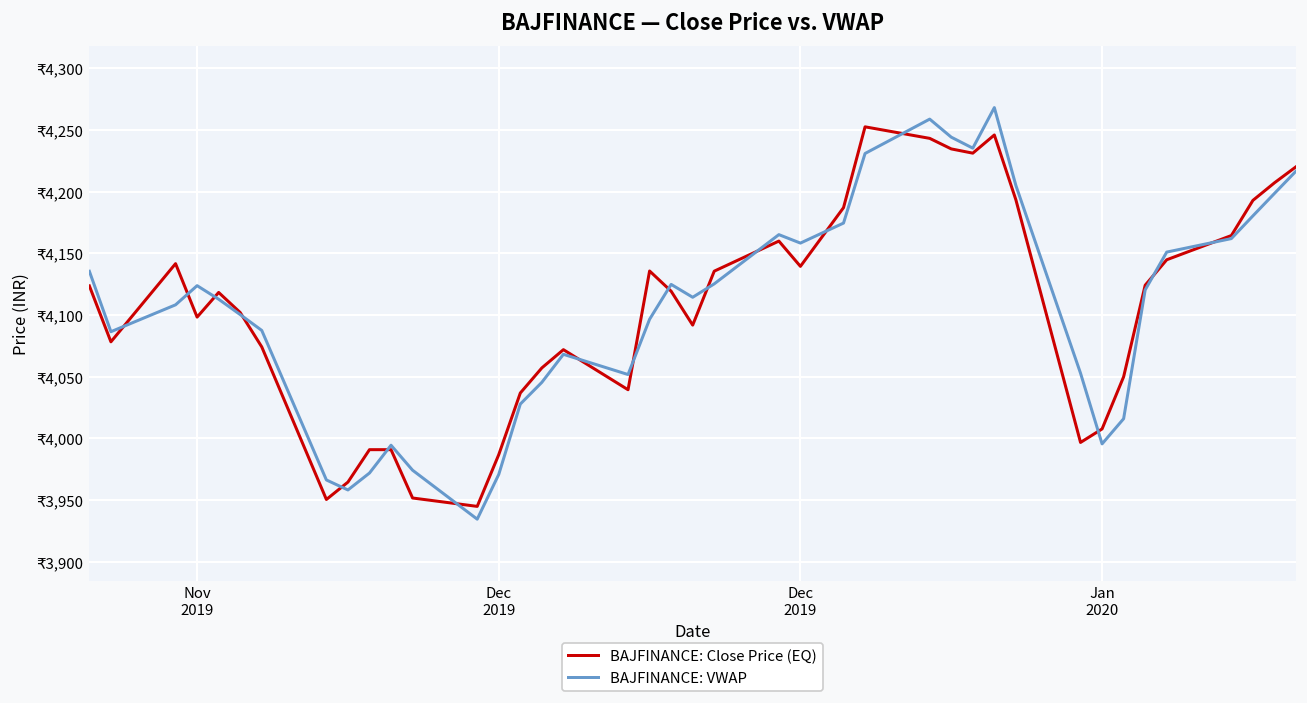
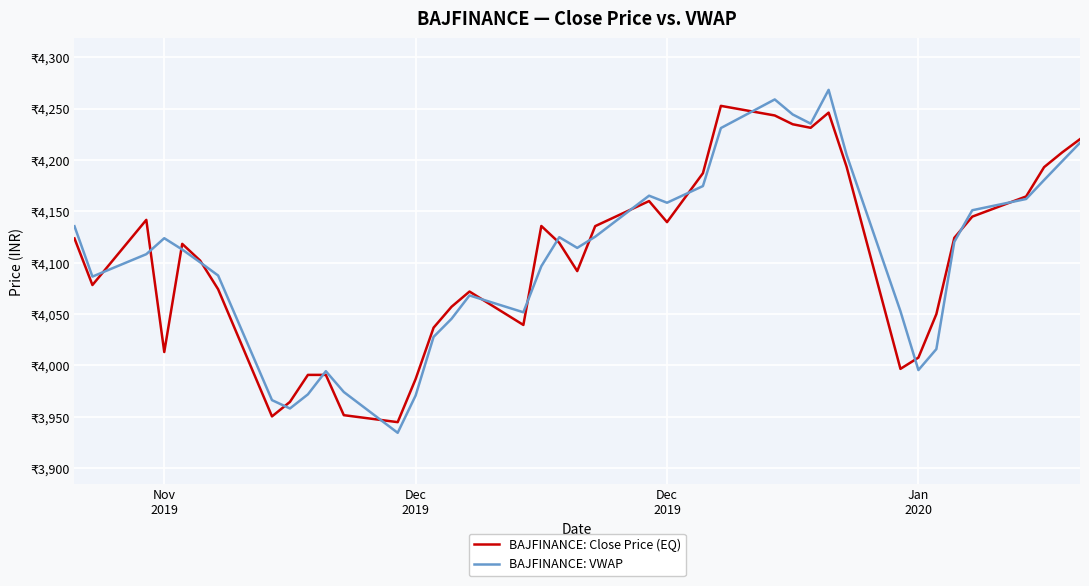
  {
    "BAJFINANCE: Close Price (EQ)": {
-     "Nov 2019": "₹4,098",
+     "Nov 2019": "₹4,013",
      "Jan 2020": "₹4,008"
    },
    "BAJFINANCE: VWAP": {
      "Nov 2019": "₹4,124",
      "Jan 2020": "₹3,996"
    }
  }
